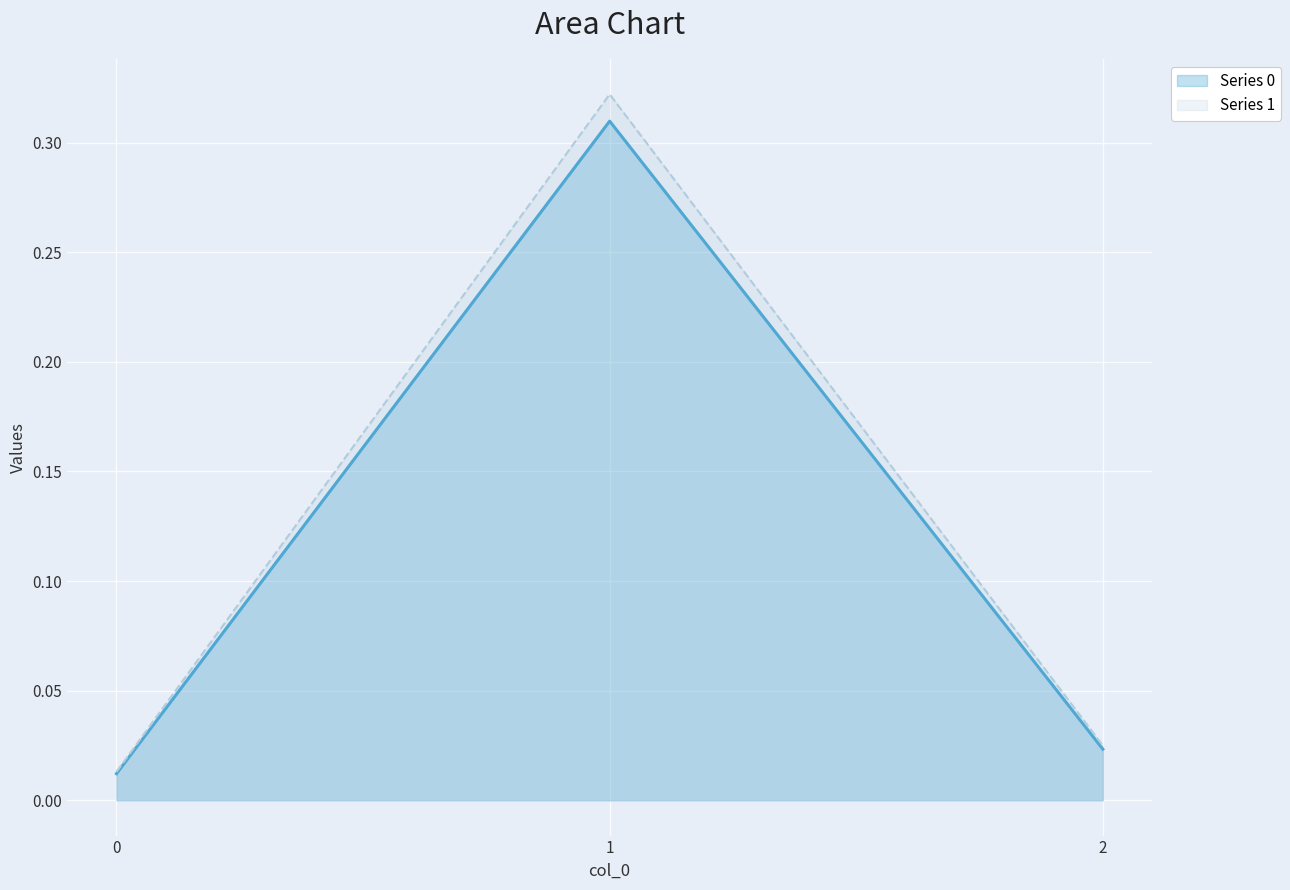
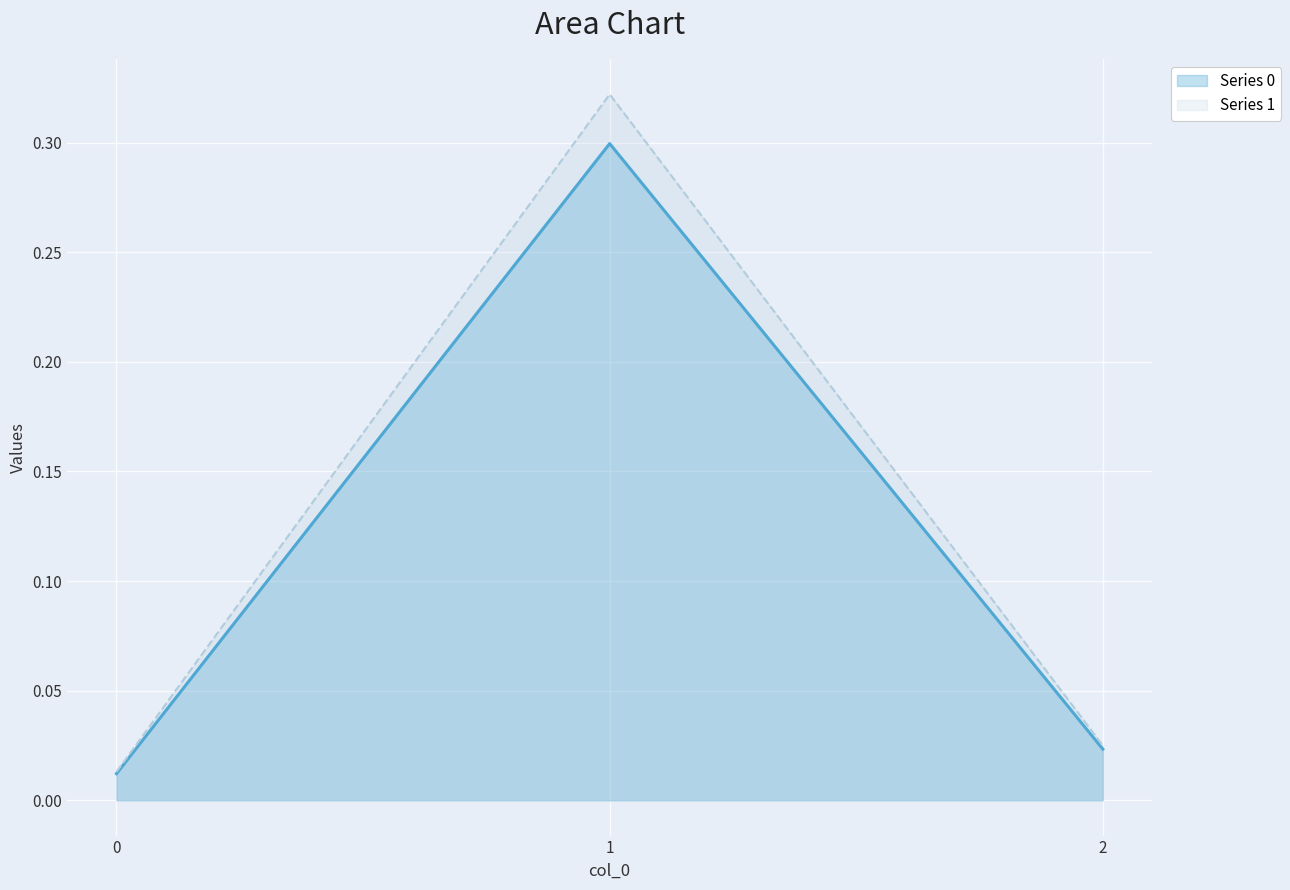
  {
    "Series 0": {
-     "1": 0.310,
+     "1": 0.300,
      "2": 0.023
    },
    "Series 1": {
      "1": 0.322,
      "2": 0.025
    }
  }
